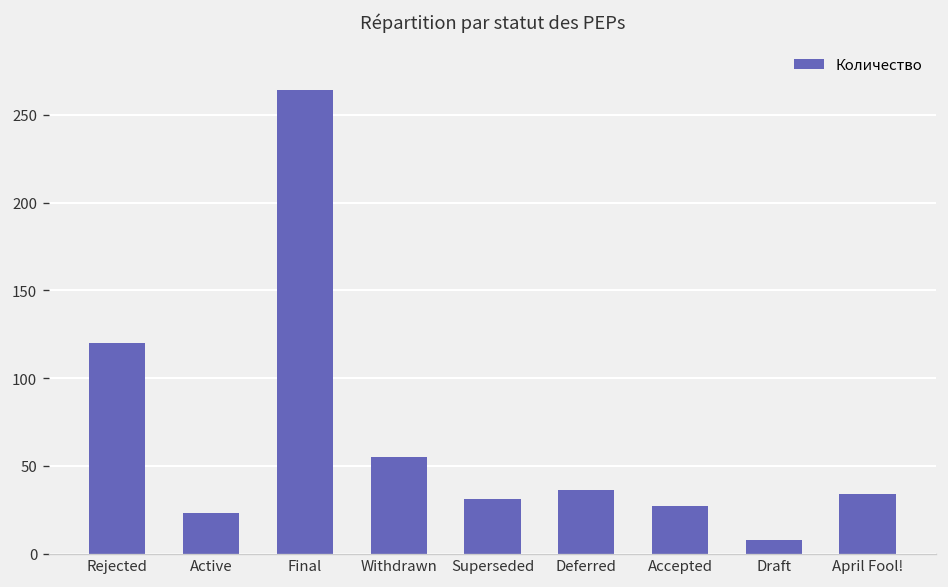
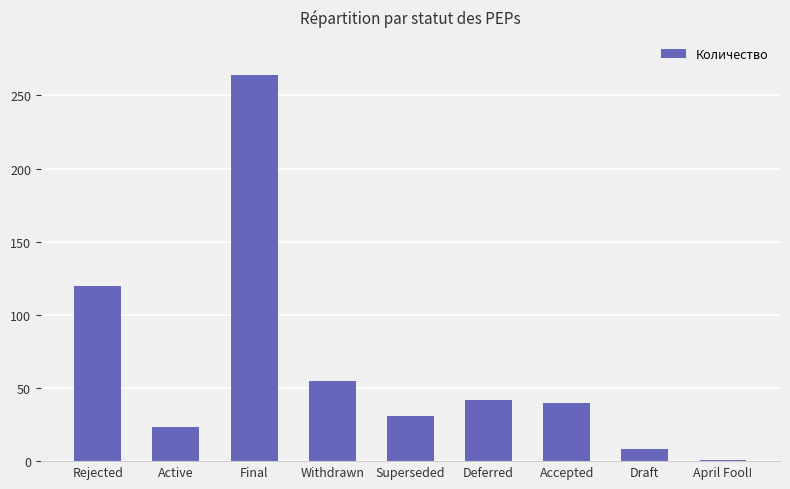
  {
    "Rejected": 120,
    "Active": 23,
    "Final": 264,
    "Withdrawn": 55,
    "Superseded": 31,
-   "Deferred": 36,
-   "Accepted": 27,
+   "Deferred": 42,
+   "Accepted": 40,
    "Draft": 8,
-   "April Fool!": 34
+   "April Fool!": 1
  }
